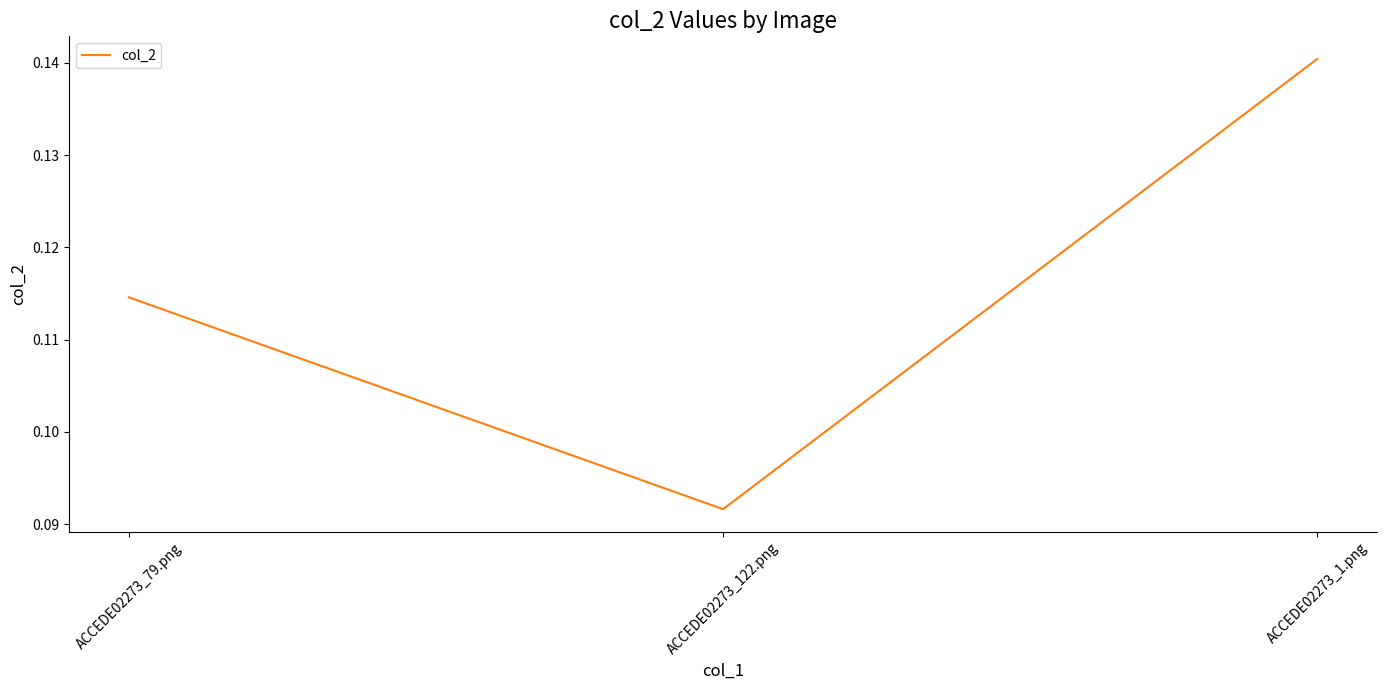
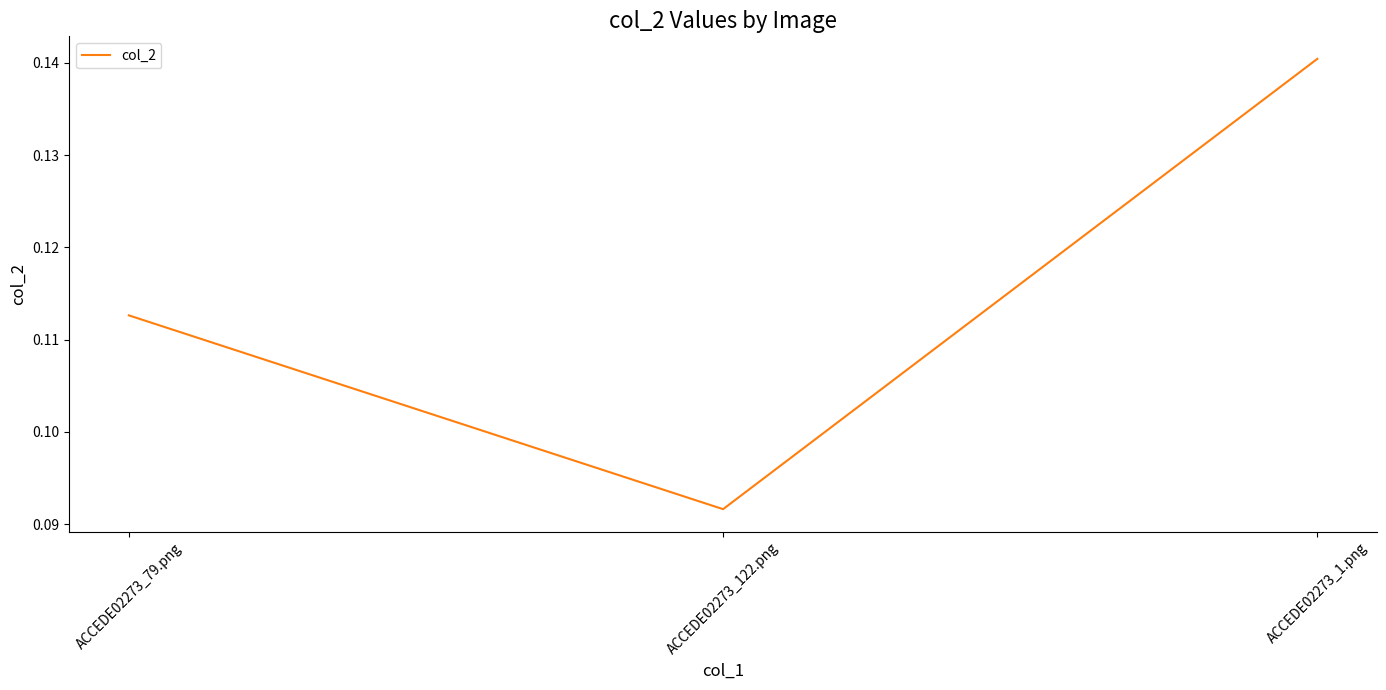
  {
-   "ACCEDE02273_79.png": 0.115,
+   "ACCEDE02273_79.png": 0.113,
    "ACCEDE02273_122.png": 0.092,
    "ACCEDE02273_1.png": 0.140
  }
